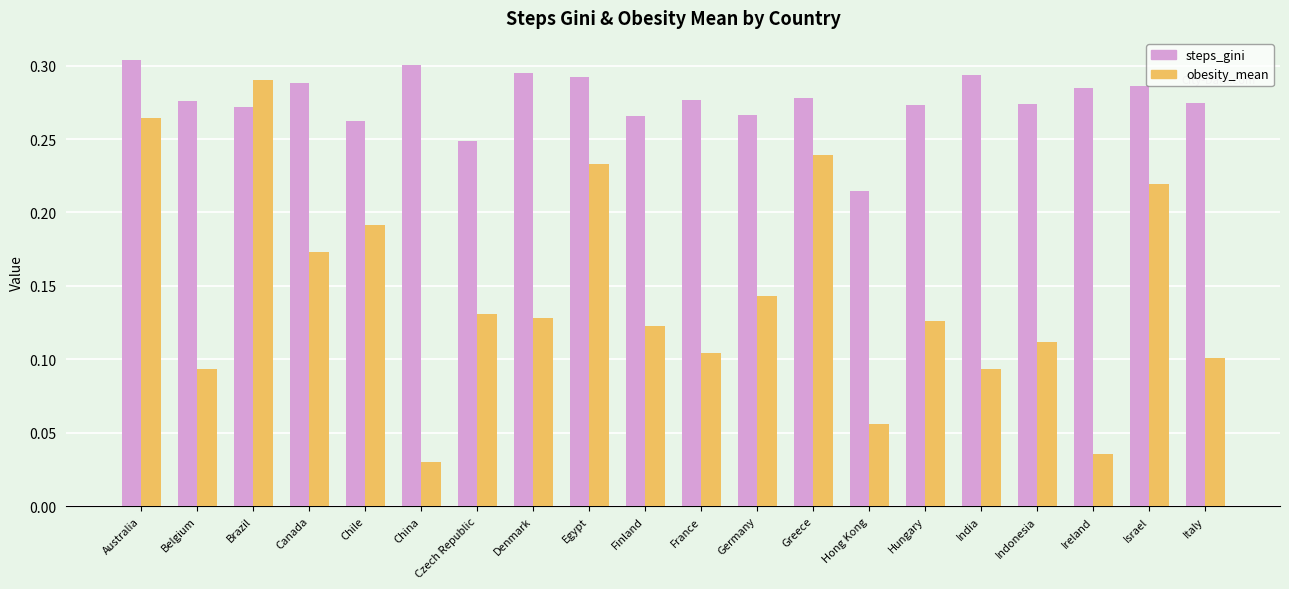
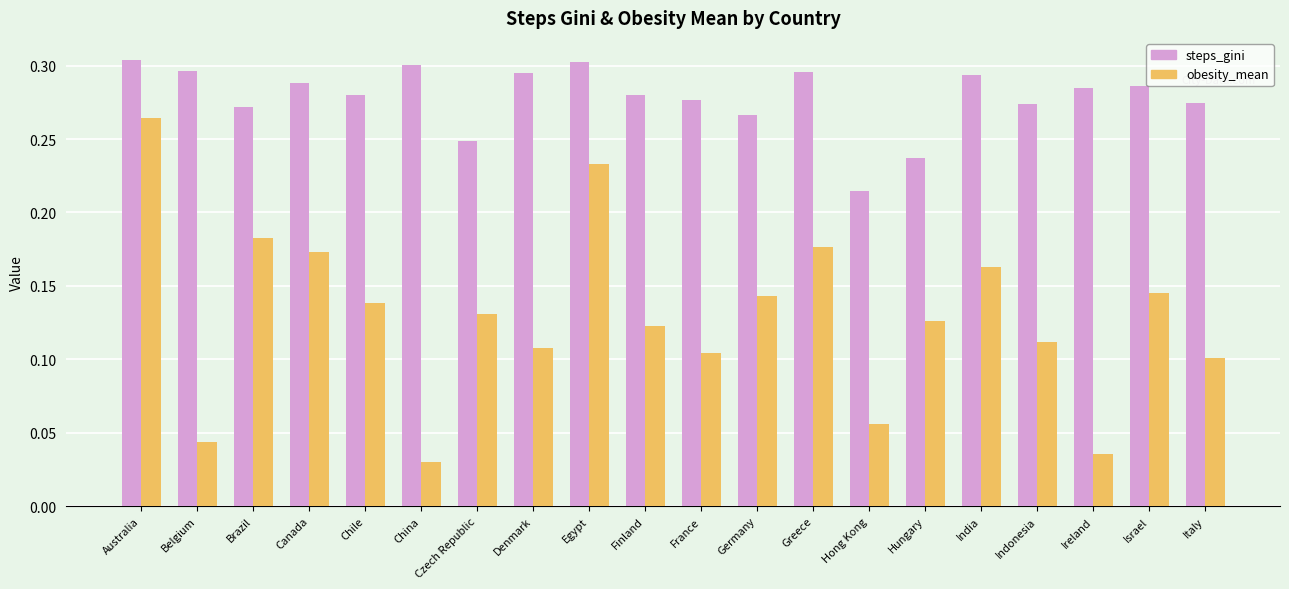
  {
    "steps_gini": {
      "Australia": 0.304,
-     "Belgium": 0.276,
+     "Belgium": 0.296,
      "Brazil": 0.272,
      "Canada": 0.288,
-     "Chile": 0.263,
+     "Chile": 0.280,
      "China": 0.300,
      "Czech Republic": 0.248,
      "Denmark": 0.295,
-     "Egypt": 0.292,
-     "Finland": 0.266,
+     "Egypt": 0.303,
+     "Finland": 0.280,
      "France": 0.277,
      "Germany": 0.266,
-     "Greece": 0.278,
+     "Greece": 0.295,
      "Hong Kong": 0.215,
-     "Hungary": 0.273,
+     "Hungary": 0.237,
      "India": 0.293,
      "Indonesia": 0.274,
      "Ireland": 0.285,
      "Israel": 0.286,
      "Italy": 0.275
    },
    "obesity_mean": {
      "Australia": 0.264,
-     "Belgium": 0.094,
-     "Brazil": 0.290,
+     "Belgium": 0.044,
+     "Brazil": 0.183,
      "Canada": 0.173,
-     "Chile": 0.191,
+     "Chile": 0.138,
      "China": 0.030,
      "Czech Republic": 0.131,
-     "Denmark": 0.128,
+     "Denmark": 0.108,
      "Egypt": 0.233,
      "Finland": 0.123,
      "France": 0.104,
      "Germany": 0.143,
-     "Greece": 0.239,
+     "Greece": 0.176,
      "Hong Kong": 0.056,
      "Hungary": 0.126,
-     "India": 0.093,
+     "India": 0.163,
      "Indonesia": 0.112,
      "Ireland": 0.036,
-     "Israel": 0.219,
+     "Israel": 0.145,
      "Italy": 0.101
    }
  }
